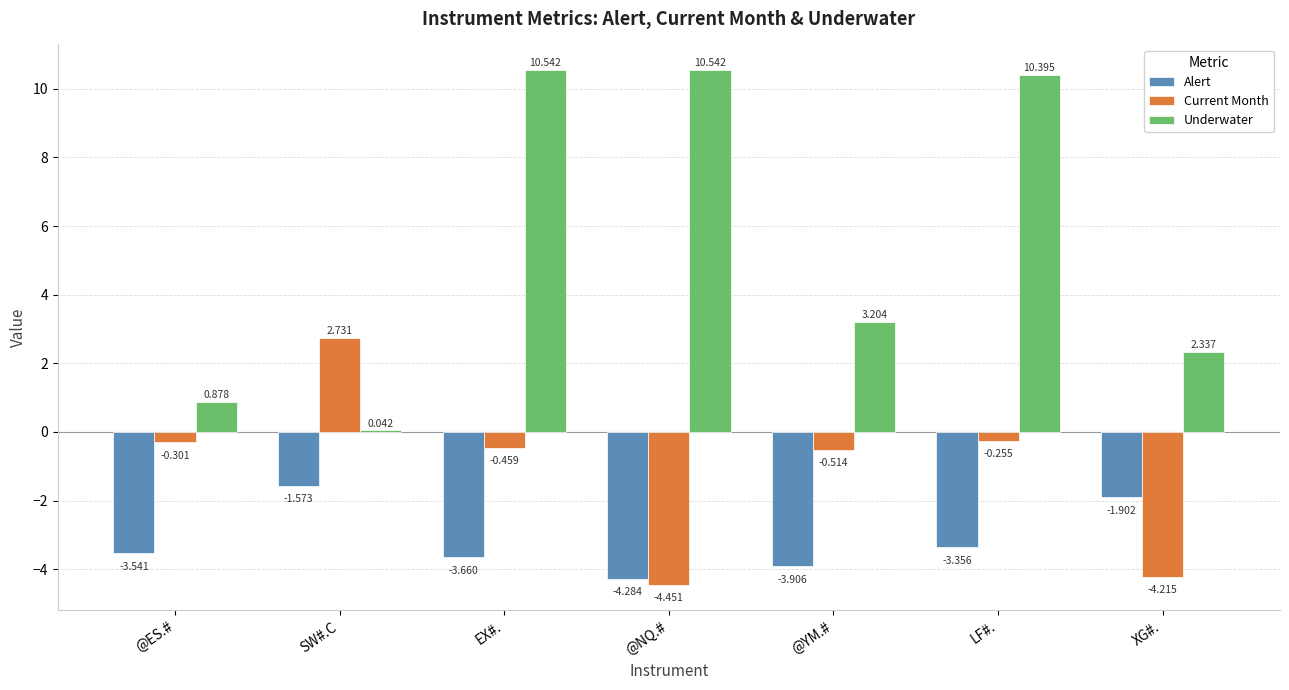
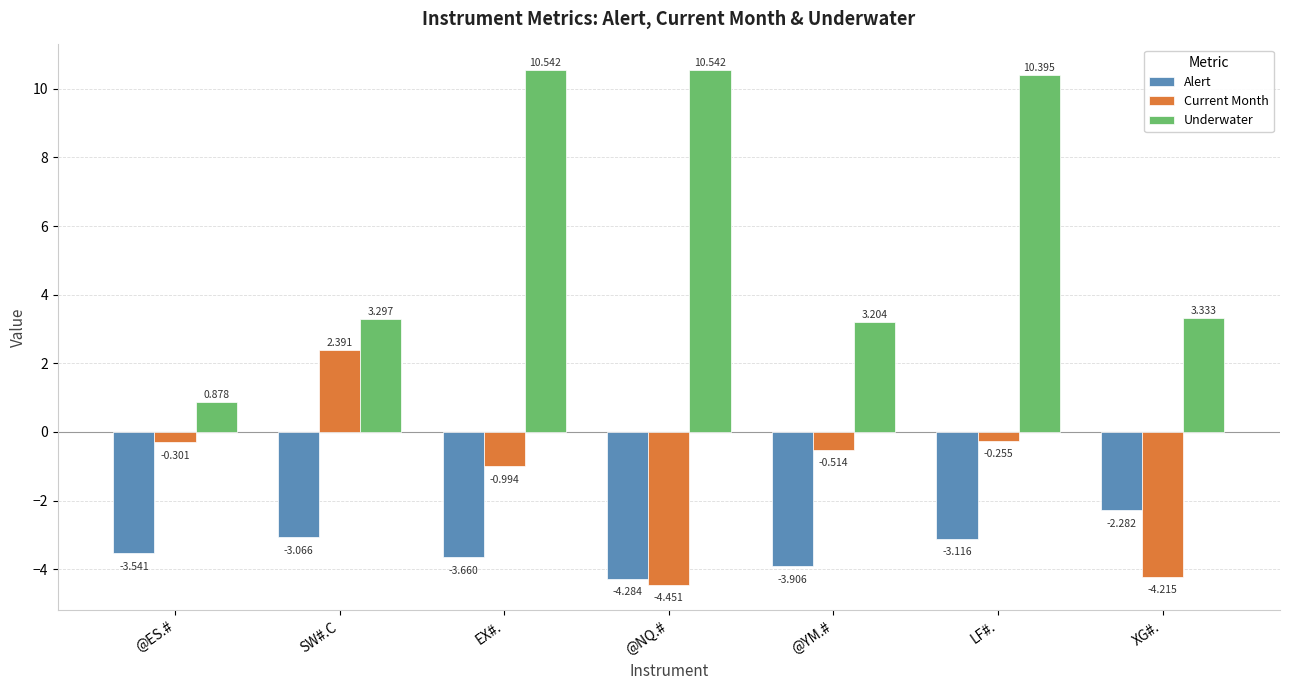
  {
    "Alert": {
      "@ES.#": -3.541,
-     "SW#.C": -1.573,
+     "SW#.C": -3.066,
      "EX#.": -3.660,
      "@NQ.#": -4.284,
      "@YM.#": -3.906,
-     "LF#.": -3.356,
-     "XG#.": -1.902
+     "LF#.": -3.116,
+     "XG#.": -2.282
    },
    "Current Month": {
      "@ES.#": -0.301,
-     "SW#.C": 2.731,
-     "EX#.": -0.459,
+     "SW#.C": 2.391,
+     "EX#.": -0.994,
      "@NQ.#": -4.451,
      "@YM.#": -0.514,
      "LF#.": -0.255,
      "XG#.": -4.215
    },
    "Underwater": {
      "@ES.#": 0.878,
-     "SW#.C": 0.042,
+     "SW#.C": 3.297,
      "EX#.": 10.542,
      "@NQ.#": 10.542,
      "@YM.#": 3.204,
      "LF#.": 10.395,
-     "XG#.": 2.337
+     "XG#.": 3.333
    }
  }
